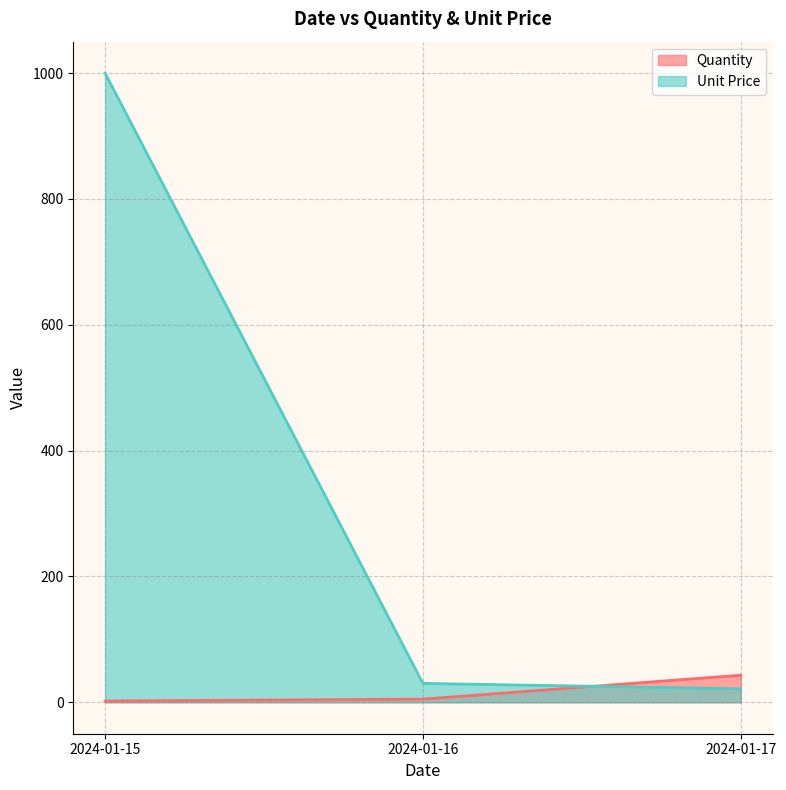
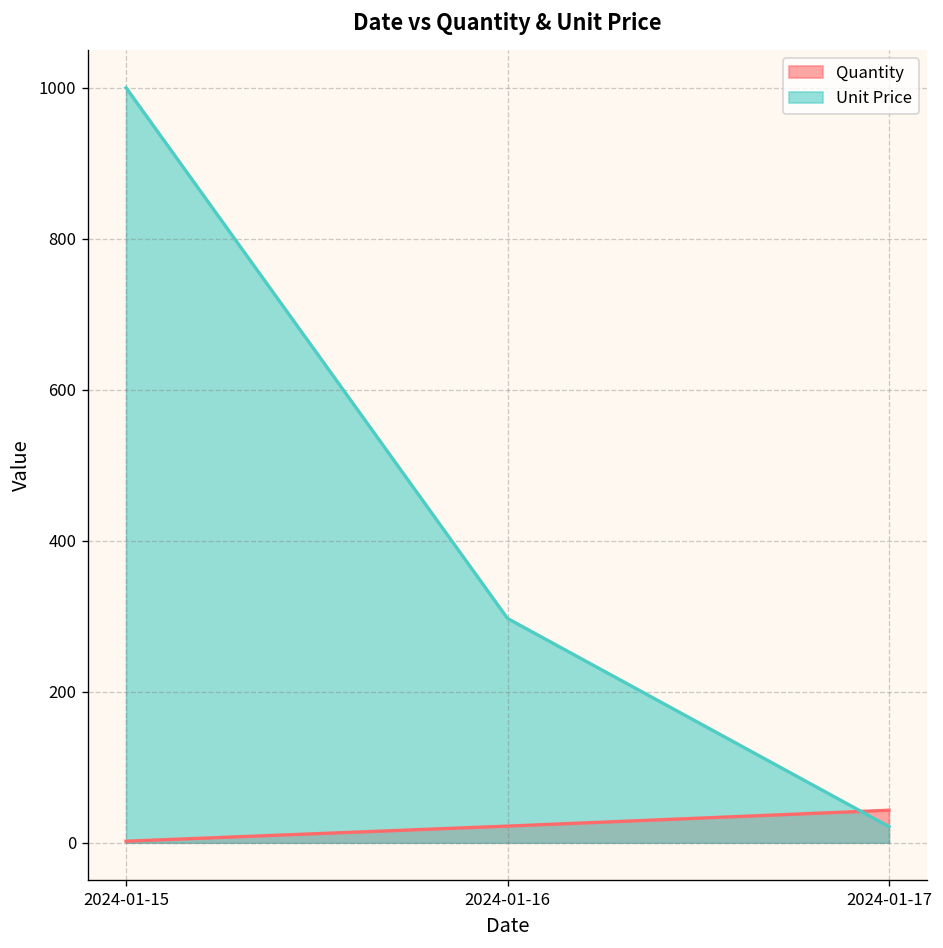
  {
    "Quantity": {
      "2024-01-15": 0,
-     "2024-01-16": 10,
+     "2024-01-16": 20,
      "2024-01-17": 40
    },
    "Unit Price": {
      "2024-01-15": 1000,
-     "2024-01-16": 30,
+     "2024-01-16": 300,
      "2024-01-17": 20
    }
  }
